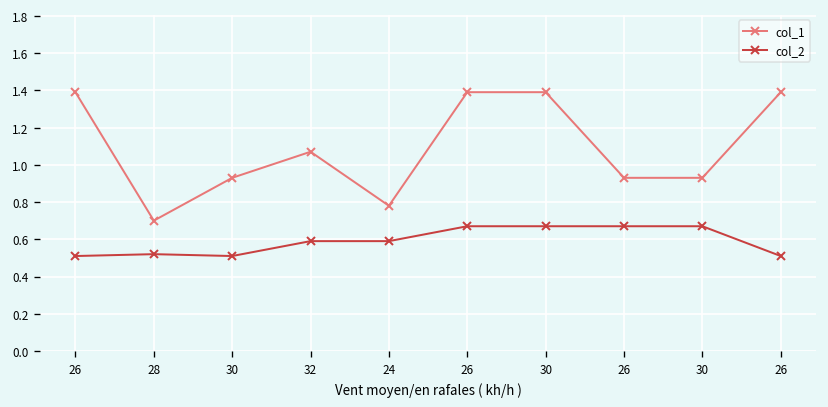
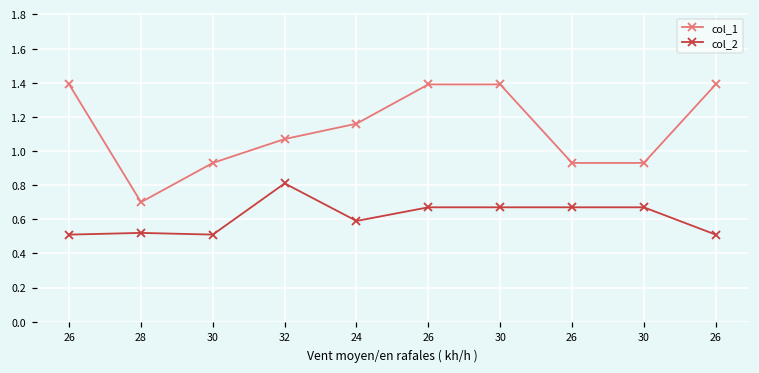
  {
    "col_1": {
      "28": 0.70,
      "32": 1.07,
-     "24": 0.78
+     "24": 1.16
    },
    "col_2": {
      "28": 0.52,
-     "32": 0.59,
+     "32": 0.81,
      "24": 0.59
    }
  }
